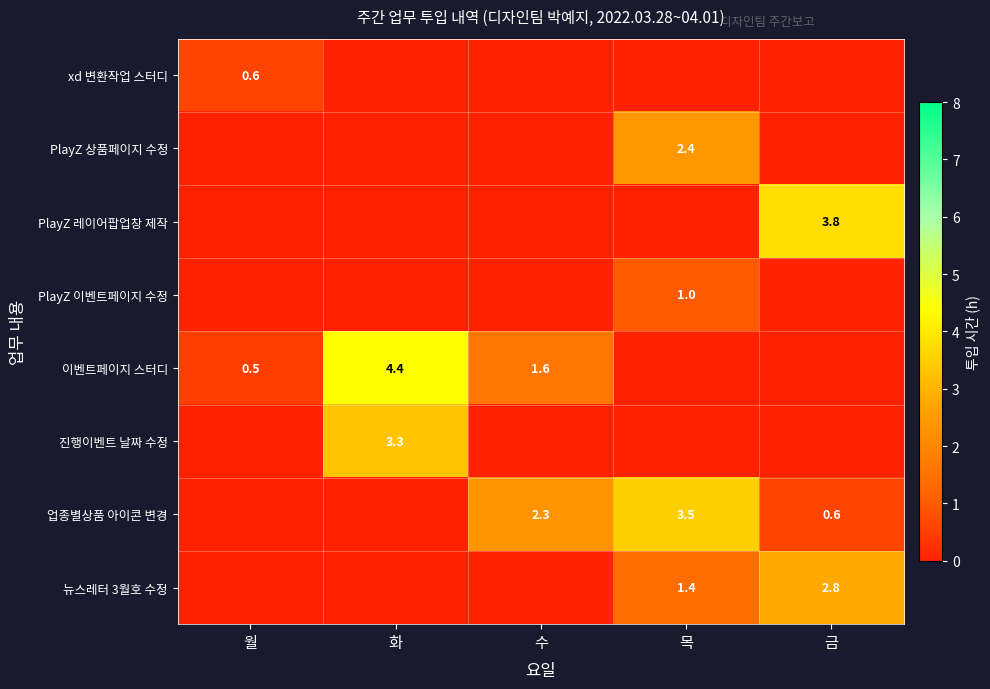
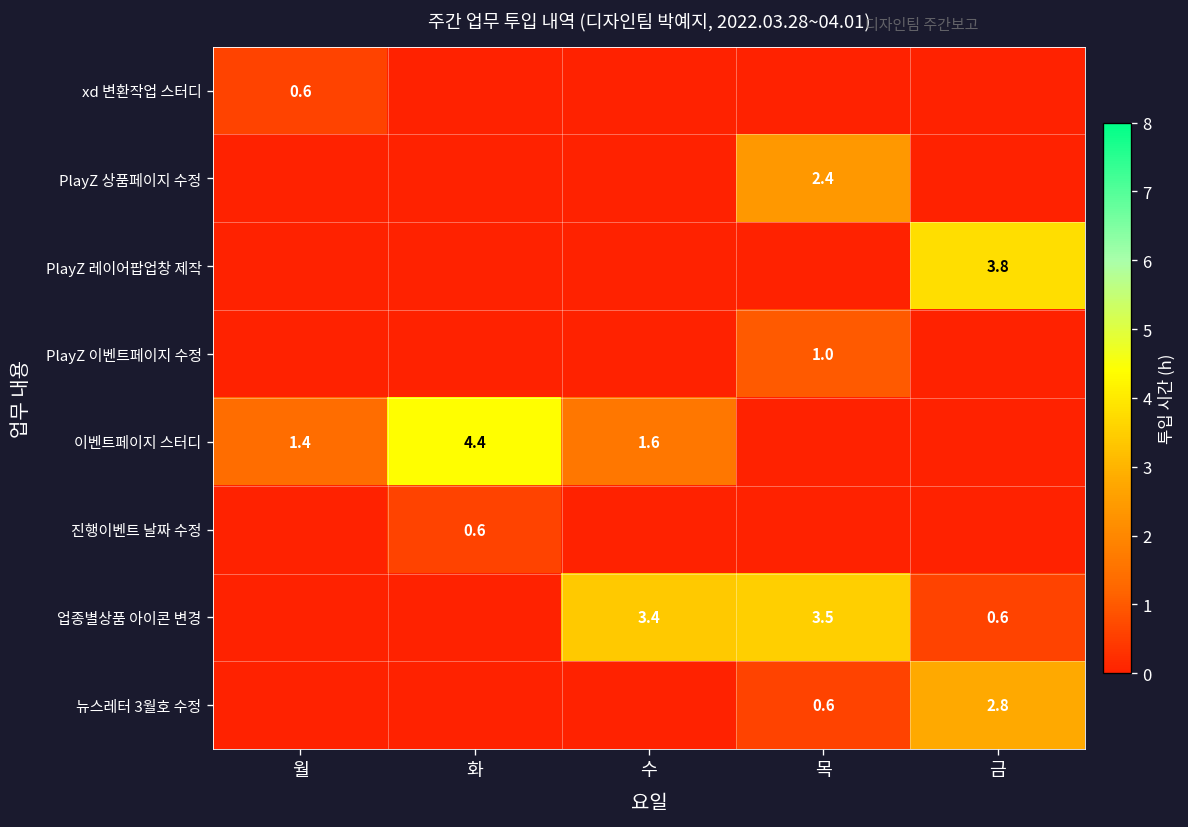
  {
    "xd 변환작업 스터디": {
      "월": 0.6
    },
    "PlayZ 상품페이지 수정": {
      "목": 2.4
    },
    "PlayZ 레이어팝업창 제작": {
      "금": 3.8
    },
    "PlayZ 이벤트페이지 수정": {
      "목": 1.0
    },
    "이벤트페이지 스터디": {
-     "월": 0.5,
+     "월": 1.4,
      "화": 4.4,
      "수": 1.6
    },
    "진행이벤트 날짜 수정": {
-     "화": 3.3
+     "화": 0.6
    },
    "업종별상품 아이콘 변경": {
-     "수": 2.3,
+     "수": 3.4,
      "목": 3.5,
      "금": 0.6
    },
    "뉴스레터 3월호 수정": {
-     "목": 1.4,
+     "목": 0.6,
      "금": 2.8
    }
  }
